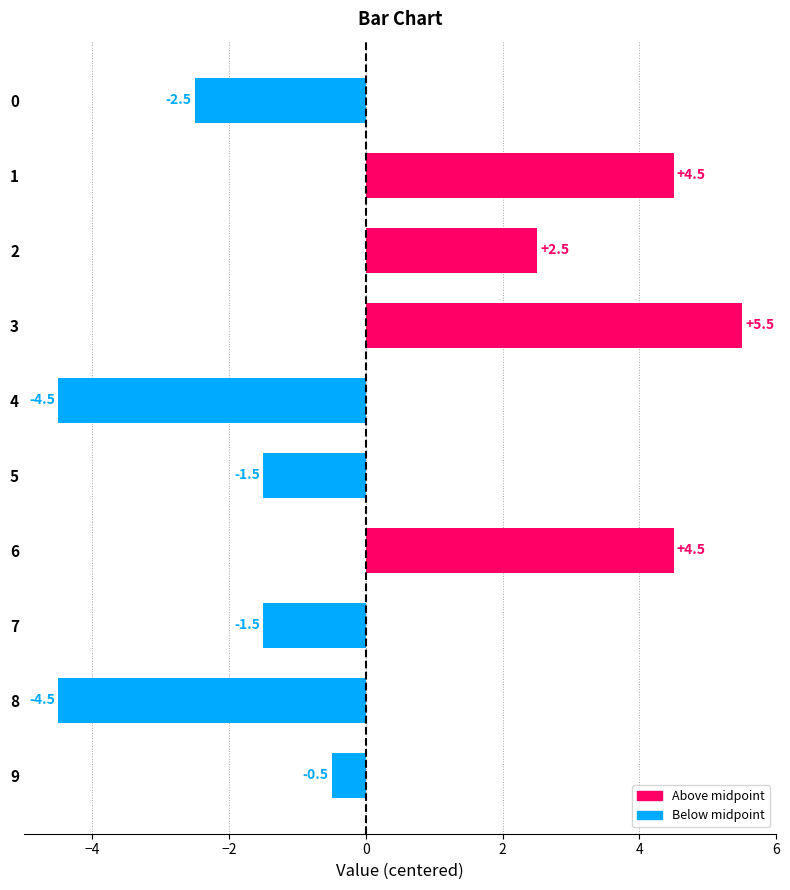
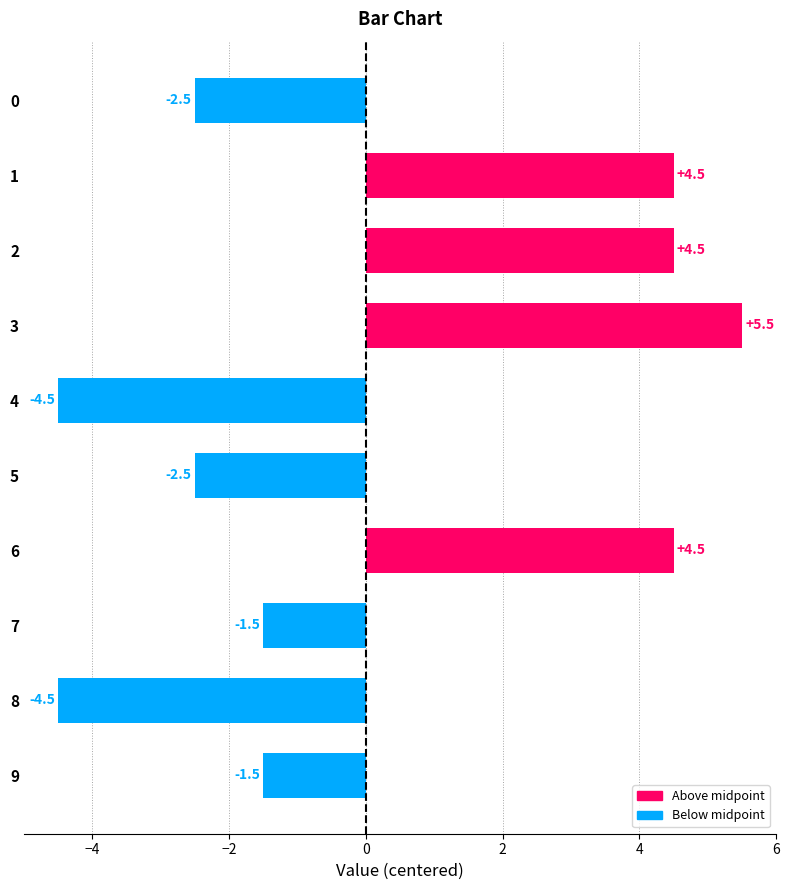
  {
    "0": "-2.5",
    "1": "+4.5",
-   "2": "+2.5",
+   "2": "+4.5",
    "3": "+5.5",
    "4": "-4.5",
-   "5": "-1.5",
+   "5": "-2.5",
    "6": "+4.5",
    "7": "-1.5",
    "8": "-4.5",
-   "9": "-0.5"
+   "9": "-1.5"
  }
